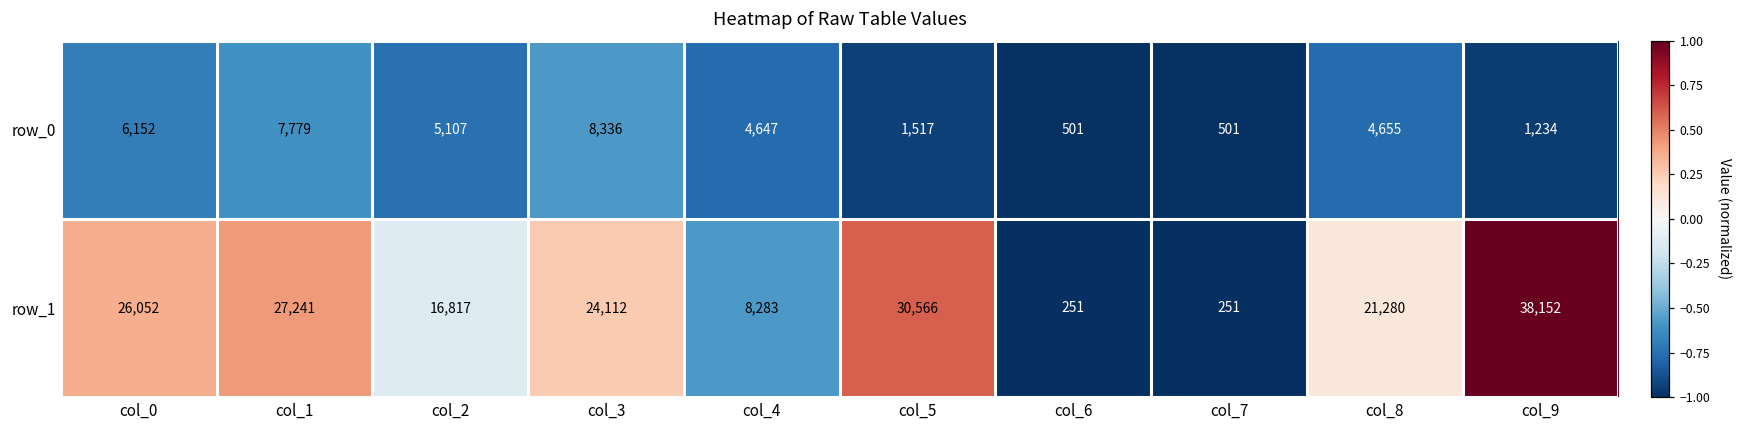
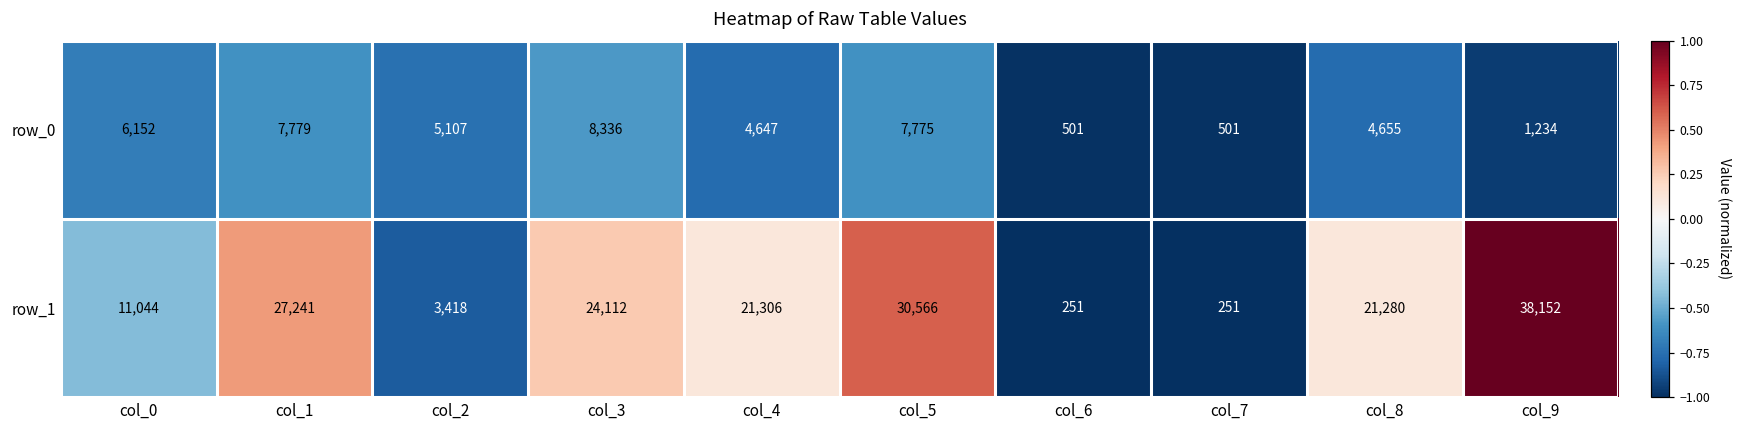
  {
    "row_0": {
      "col_0": "6,152",
      "col_1": "7,779",
      "col_2": "5,107",
      "col_3": "8,336",
      "col_4": "4,647",
-     "col_5": "1,517",
+     "col_5": "7,775",
      "col_6": "501",
      "col_7": "501",
      "col_8": "4,655",
      "col_9": "1,234"
    },
    "row_1": {
-     "col_0": "26,052",
+     "col_0": "11,044",
      "col_1": "27,241",
-     "col_2": "16,817",
+     "col_2": "3,418",
      "col_3": "24,112",
-     "col_4": "8,283",
+     "col_4": "21,306",
      "col_5": "30,566",
      "col_6": "251",
      "col_7": "251",
      "col_8": "21,280",
      "col_9": "38,152"
    }
  }
